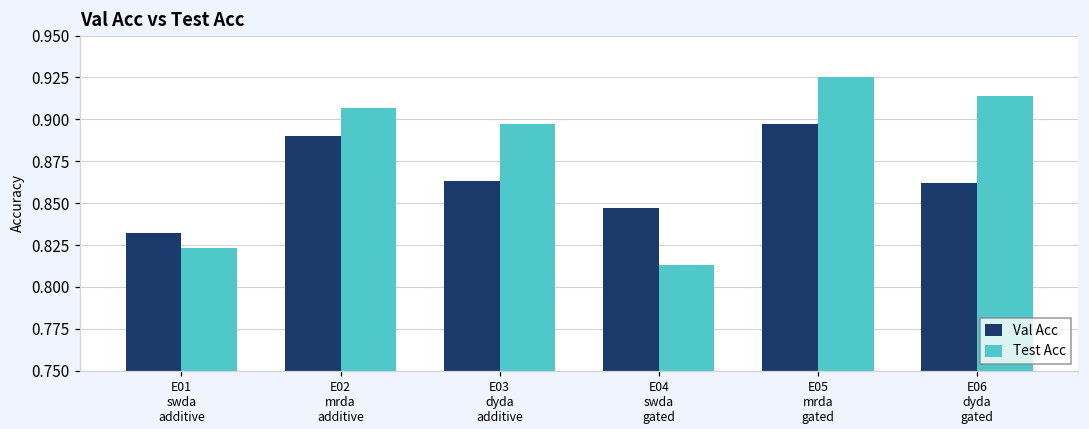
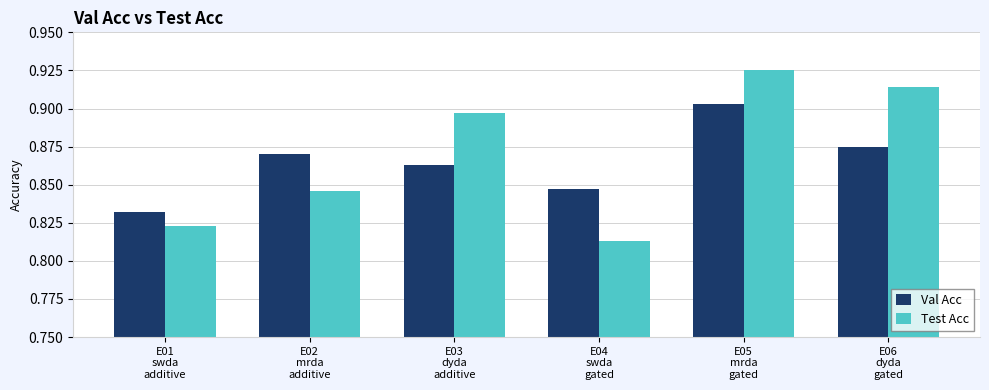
  {
    "Val Acc": {
      "E01 swda additive": 0.832,
-     "E02 mrda additive": 0.89,
+     "E02 mrda additive": 0.87,
      "E03 dyda additive": 0.863,
      "E04 swda gated": 0.847,
-     "E05 mrda gated": 0.897,
-     "E06 dyda gated": 0.862
+     "E05 mrda gated": 0.903,
+     "E06 dyda gated": 0.875
    },
    "Test Acc": {
      "E01 swda additive": 0.823,
-     "E02 mrda additive": 0.907,
+     "E02 mrda additive": 0.846,
      "E03 dyda additive": 0.897,
      "E04 swda gated": 0.813,
      "E05 mrda gated": 0.925,
      "E06 dyda gated": 0.914
    }
  }
